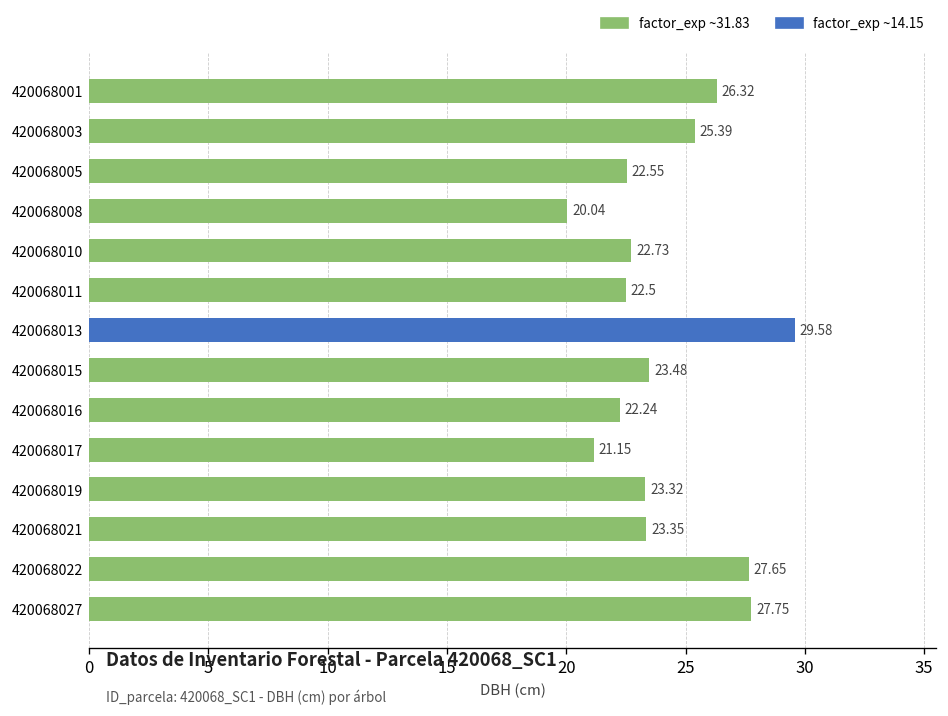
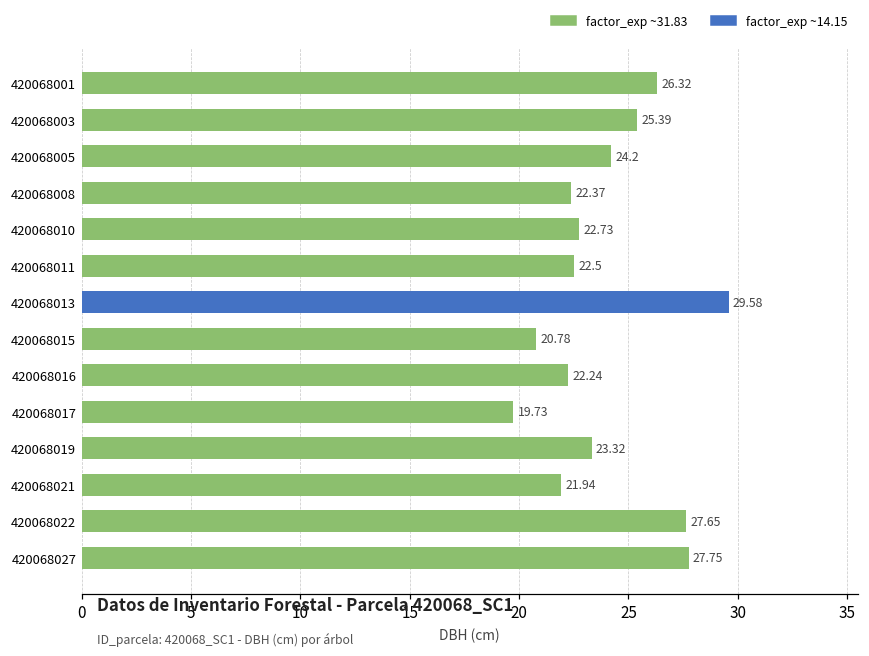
  {
    "420068001": 26.32,
    "420068003": 25.39,
-   "420068005": 22.55,
-   "420068008": 20.04,
+   "420068005": 24.2,
+   "420068008": 22.37,
    "420068010": 22.73,
    "420068011": 22.5,
    "420068013": 29.58,
-   "420068015": 23.48,
+   "420068015": 20.78,
    "420068016": 22.24,
-   "420068017": 21.15,
+   "420068017": 19.73,
    "420068019": 23.32,
-   "420068021": 23.35,
+   "420068021": 21.94,
    "420068022": 27.65,
    "420068027": 27.75
  }
